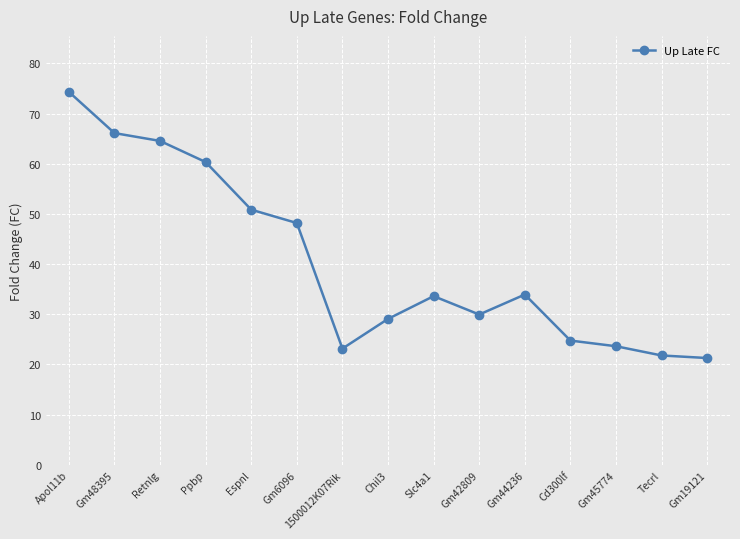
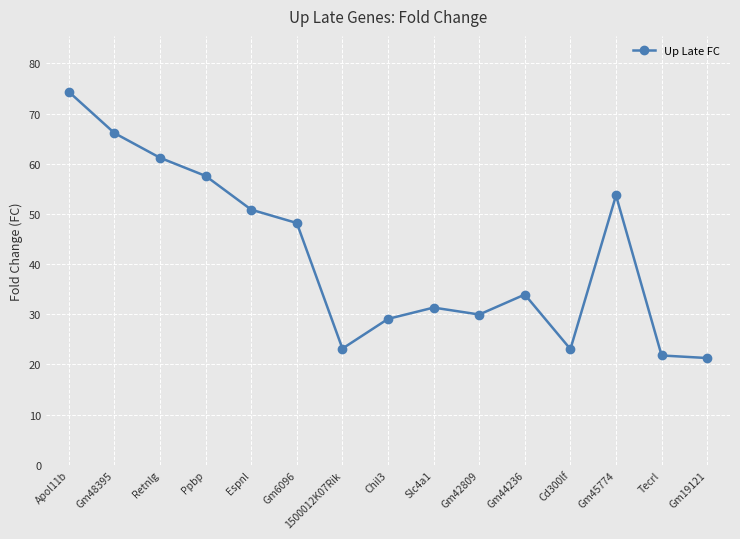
  {
    "Apol11b": 74,
    "Gm48395": 66,
-   "Retnlg": 65,
-   "Ppbp": 60,
+   "Retnlg": 61,
+   "Ppbp": 58,
    "Espnl": 51,
    "Gm6096": 48,
    "1500012K07Rik": 23,
    "Chil3": 29,
-   "Slc4a1": 34,
+   "Slc4a1": 31,
    "Gm42809": 30,
    "Gm44236": 34,
-   "Cd300lf": 25,
-   "Gm45774": 24,
+   "Cd300lf": 23,
+   "Gm45774": 54,
    "Tecrl": 22,
    "Gm19121": 21
  }
